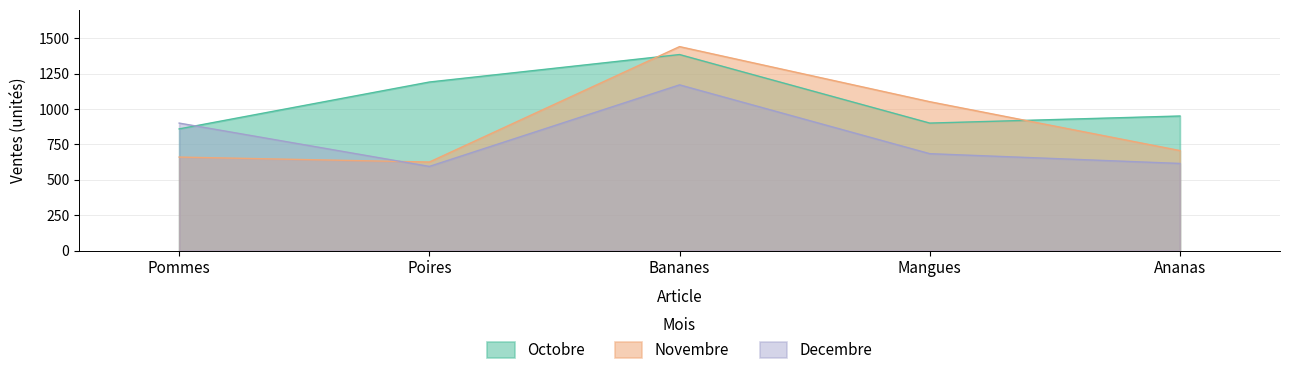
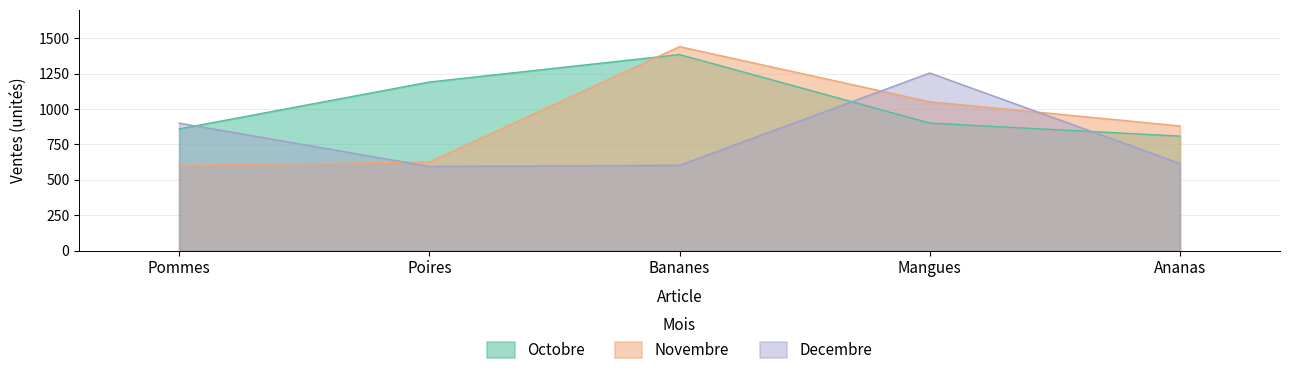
  {
    "Octobre": {
      "Pommes": 860,
      "Poires": 1190,
      "Bananes": 1380,
      "Mangues": 900,
-     "Ananas": 950
+     "Ananas": 810
    },
    "Novembre": {
-     "Pommes": 660,
+     "Pommes": 600,
      "Poires": 630,
      "Bananes": 1440,
      "Mangues": 1050,
-     "Ananas": 710
+     "Ananas": 880
    },
    "Decembre": {
      "Pommes": 900,
      "Poires": 590,
-     "Bananes": 1170,
-     "Mangues": 680,
+     "Bananes": 600,
+     "Mangues": 1250,
      "Ananas": 620
    }
  }
